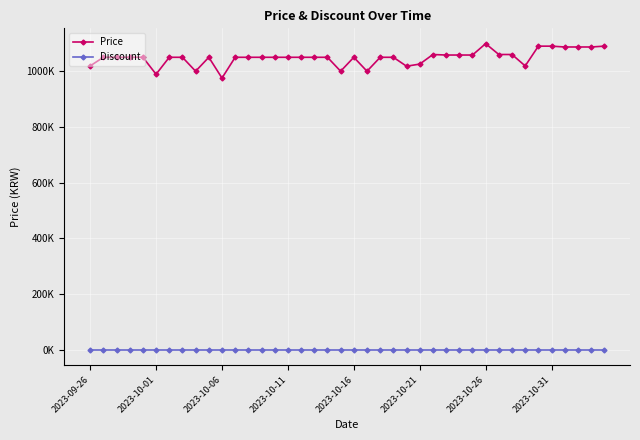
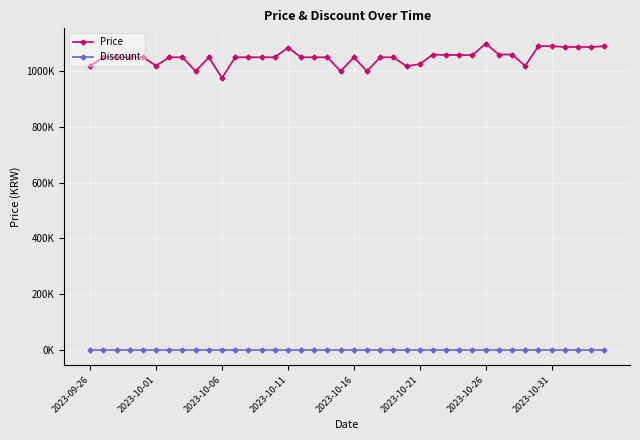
  {
    "Price": {
      "2023-09-26": 1020000,
-     "2023-10-01": 990000,
+     "2023-10-01": 1020000,
      "2023-10-06": 980000,
-     "2023-10-11": 1050000,
+     "2023-10-11": 1080000,
      "2023-10-16": 1050000,
      "2023-10-21": 1030000,
      "2023-10-26": 1100000,
      "2023-10-31": 1090000
    },
    "Discount": {
      "2023-09-26": 0,
      "2023-10-01": 0,
      "2023-10-06": 0,
      "2023-10-11": 0,
      "2023-10-16": 0,
      "2023-10-21": 0,
      "2023-10-26": 0,
      "2023-10-31": 0
    }
  }
